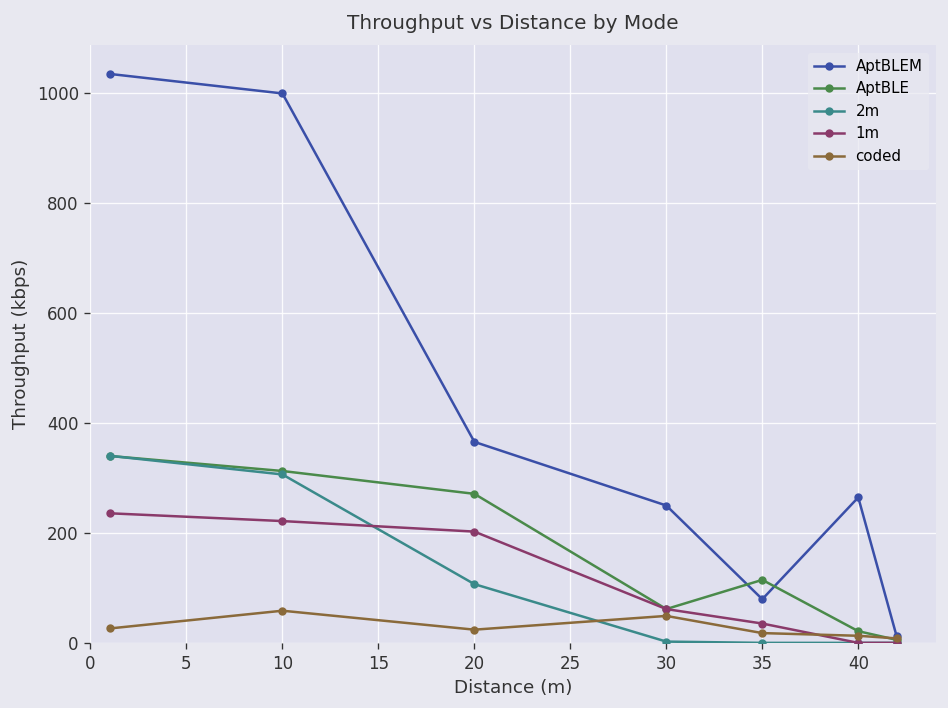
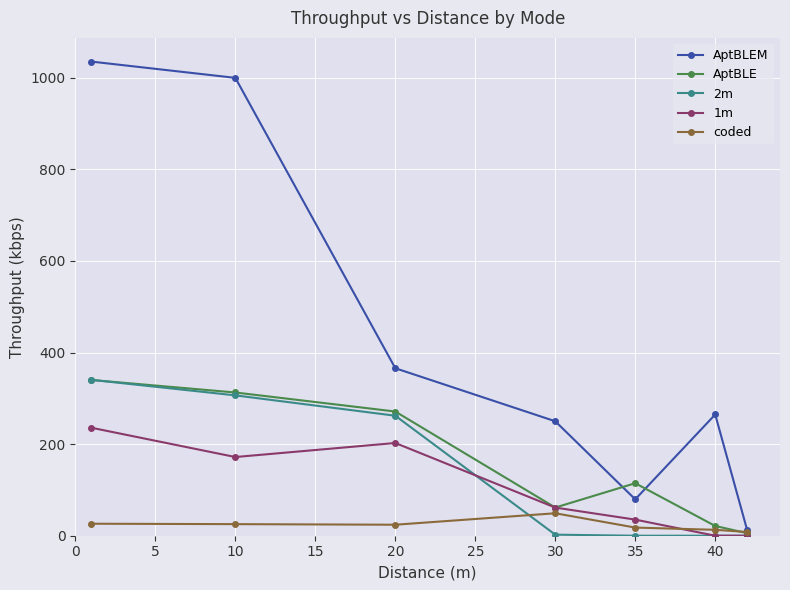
  {
    "AptBLEM": {
      "10": 1000,
      "20": 370,
      "30": 250,
      "35": 80,
      "40": 260
    },
    "AptBLE": {
      "10": 310,
      "20": 270,
      "35": 110,
      "40": 20
    },
    "2m": {
      "10": 310,
-     "20": 110,
+     "20": 260,
      "30": 0,
      "35": 0
    },
    "1m": {
-     "10": 220,
+     "10": 170,
      "20": 200,
      "35": 40
    },
    "coded": {
-     "10": 60,
+     "10": 30,
      "20": 20,
      "30": 50,
      "35": 20,
      "40": 10
    }
  }
